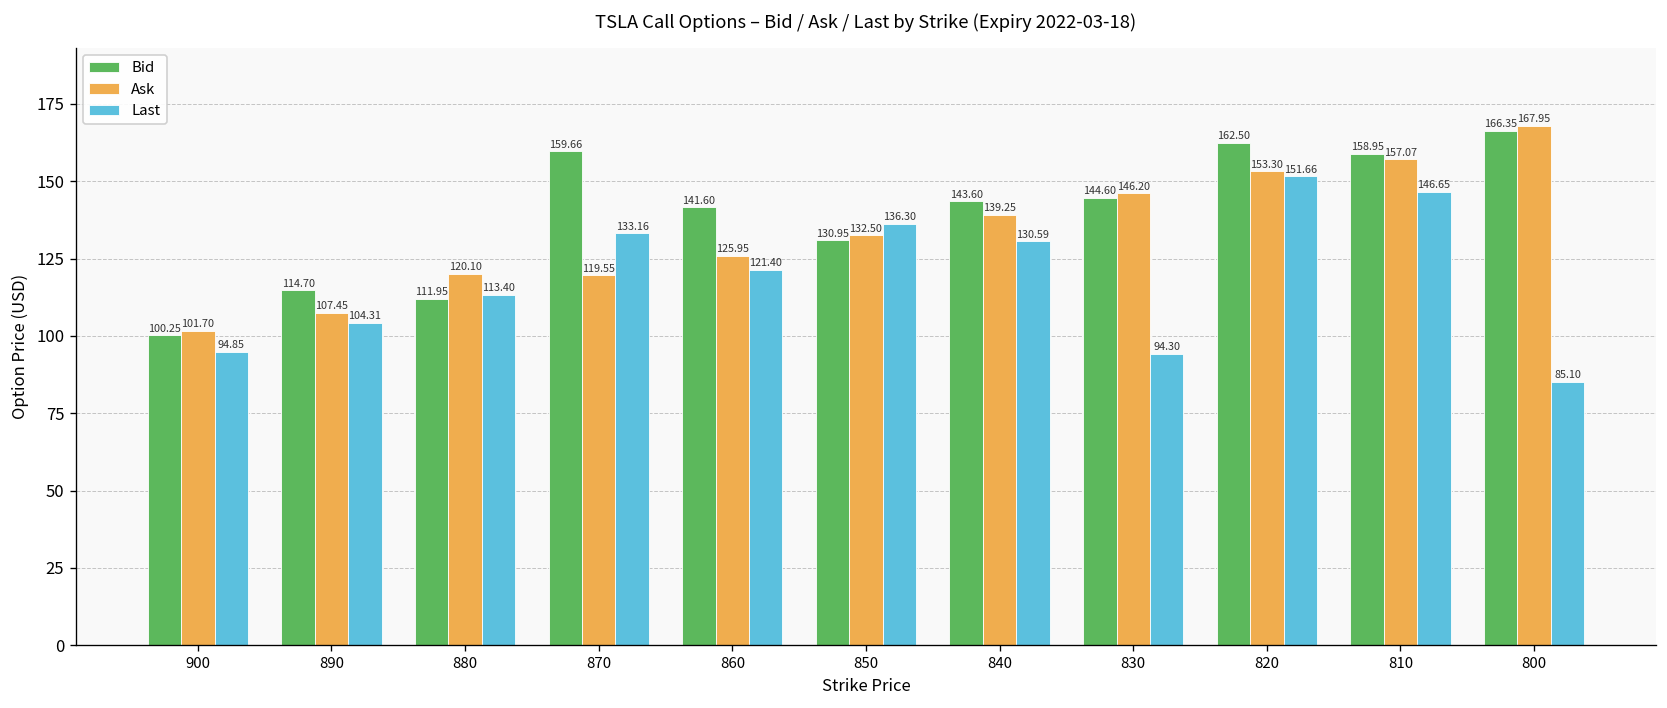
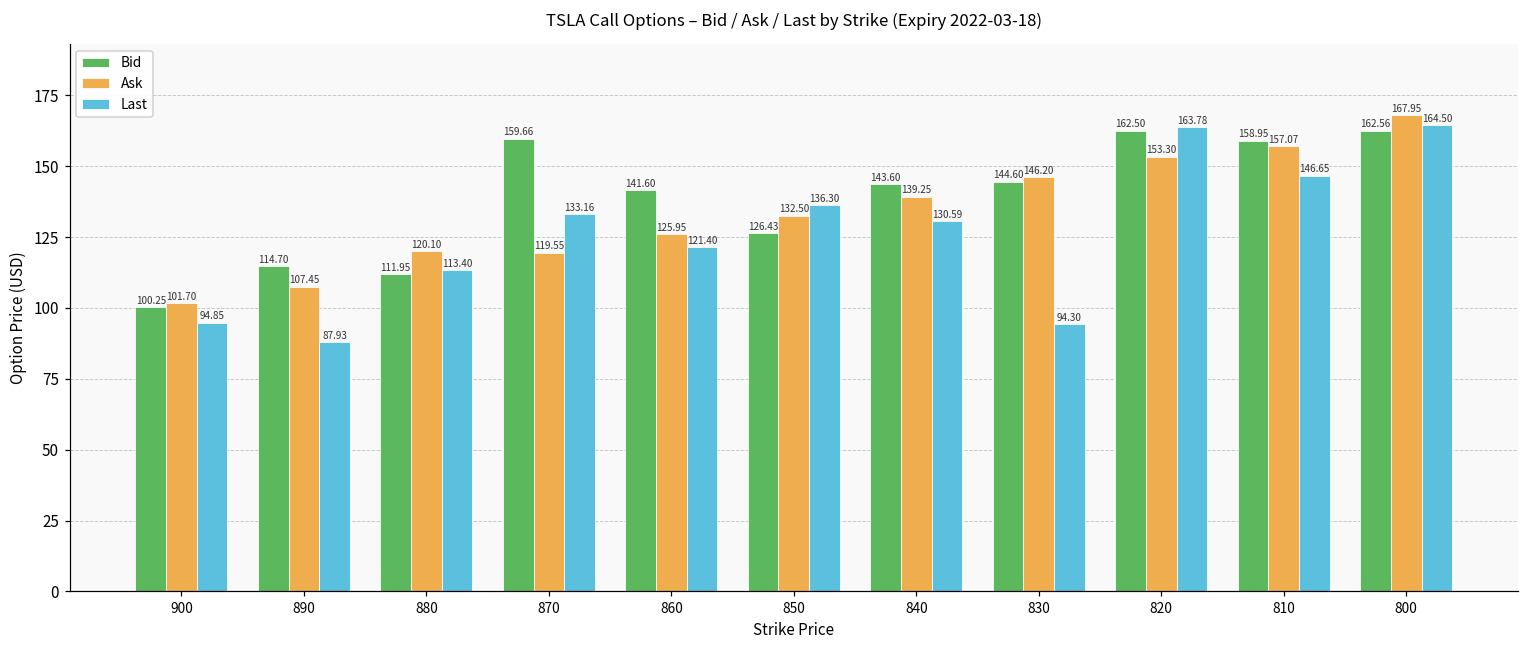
  {
    "Bid": {
      "900": 100.25,
      "890": 114.70,
      "880": 111.95,
      "870": 159.66,
      "860": 141.60,
-     "850": 130.95,
+     "850": 126.43,
      "840": 143.60,
      "830": 144.60,
      "820": 162.50,
      "810": 158.95,
-     "800": 166.35
+     "800": 162.56
    },
    "Ask": {
      "900": 101.70,
      "890": 107.45,
      "880": 120.10,
      "870": 119.55,
      "860": 125.95,
      "850": 132.50,
      "840": 139.25,
      "830": 146.20,
      "820": 153.30,
      "810": 157.07,
      "800": 167.95
    },
    "Last": {
      "900": 94.85,
-     "890": 104.31,
+     "890": 87.93,
      "880": 113.40,
      "870": 133.16,
      "860": 121.40,
      "850": 136.30,
      "840": 130.59,
      "830": 94.30,
-     "820": 151.66,
+     "820": 163.78,
      "810": 146.65,
-     "800": 85.10
+     "800": 164.50
    }
  }
